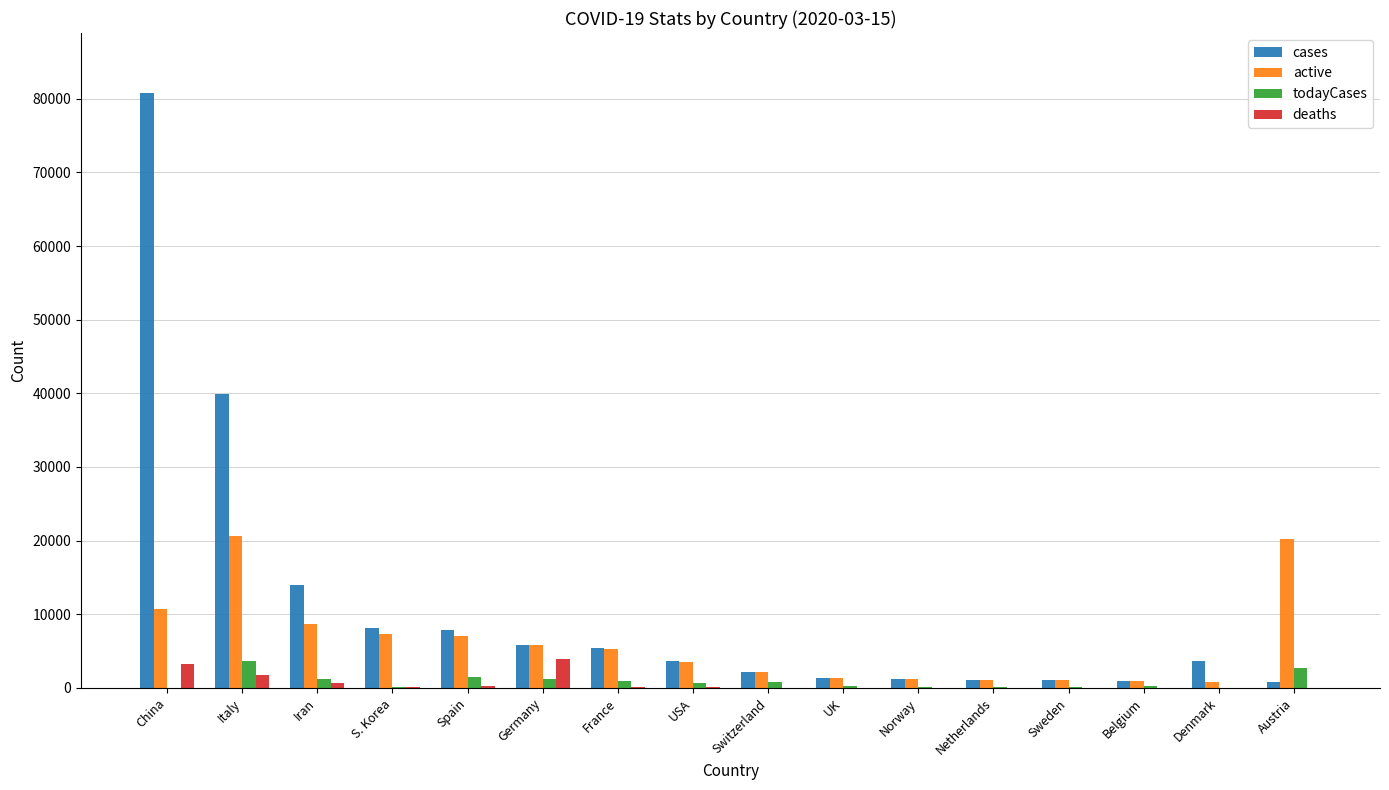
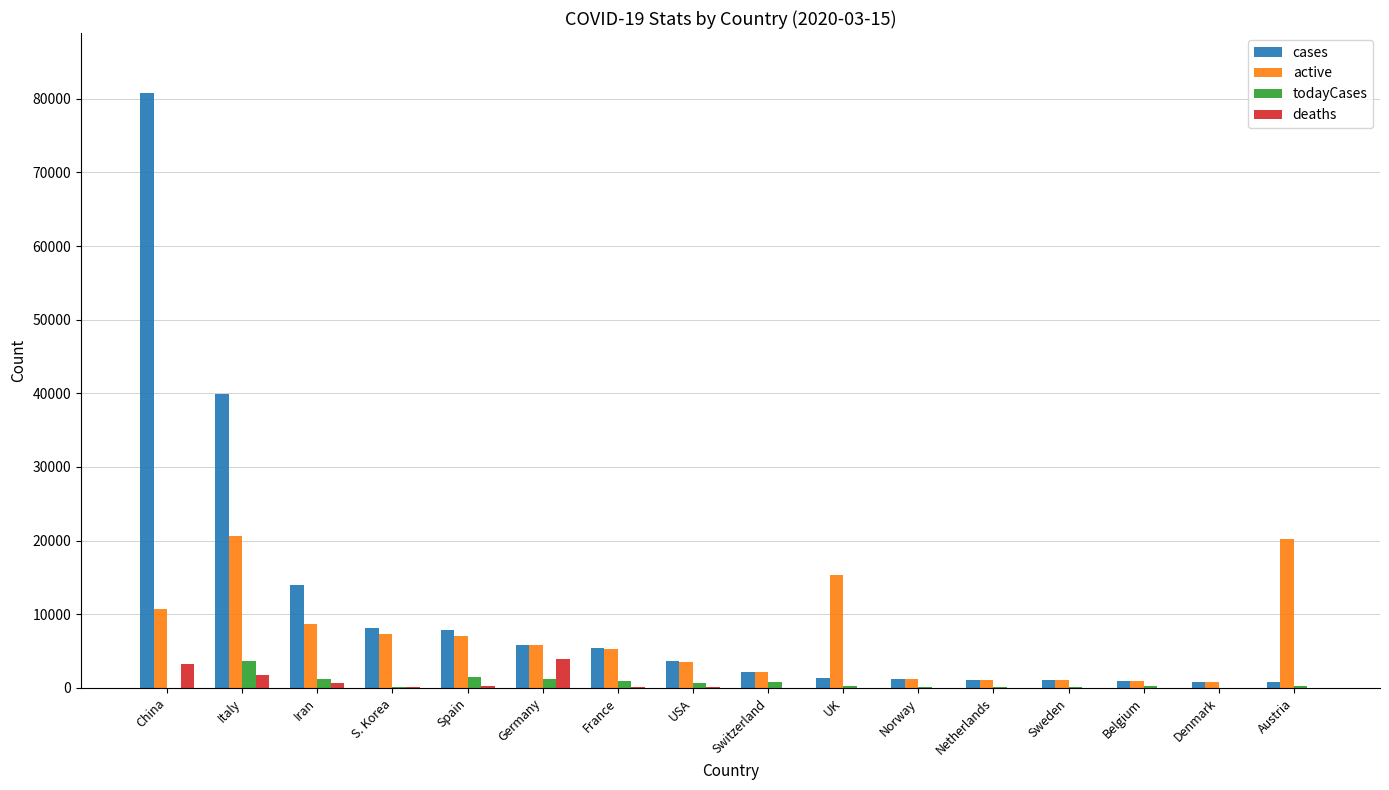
  {
    "cases": {
      "China": 81000,
      "Italy": 40000,
      "Iran": 14000,
      "S. Korea": 8000,
      "Spain": 8000,
      "Germany": 6000,
      "France": 5000,
      "USA": 4000,
      "Switzerland": 2000,
      "UK": 1000,
      "Norway": 1000,
      "Netherlands": 1000,
      "Sweden": 1000,
      "Belgium": 1000,
-     "Denmark": 4000,
+     "Denmark": 1000,
      "Austria": 1000
    },
    "active": {
      "China": 11000,
      "Italy": 21000,
      "Iran": 9000,
      "S. Korea": 7000,
      "Spain": 7000,
      "Germany": 6000,
      "France": 5000,
      "USA": 4000,
      "Switzerland": 2000,
-     "UK": 1000,
+     "UK": 15000,
      "Norway": 1000,
      "Netherlands": 1000,
      "Sweden": 1000,
      "Belgium": 1000,
      "Denmark": 1000,
      "Austria": 20000
    },
    "todayCases": {
      "Italy": 4000,
      "Iran": 1000,
      "Spain": 1000,
      "Germany": 1000,
      "France": 1000,
      "USA": 1000,
      "Switzerland": 1000,
-     "Austria": 3000
+     "Austria": 0
    },
    "deaths": {
      "China": 3000,
      "Italy": 2000,
      "Iran": 1000,
      "Germany": 4000
    }
  }
